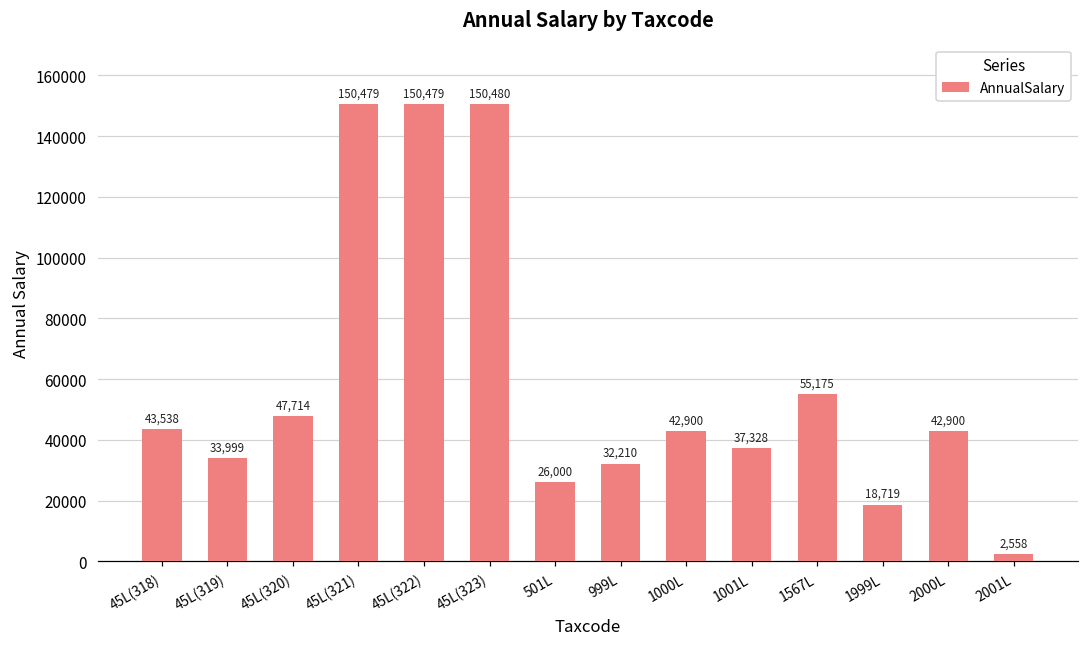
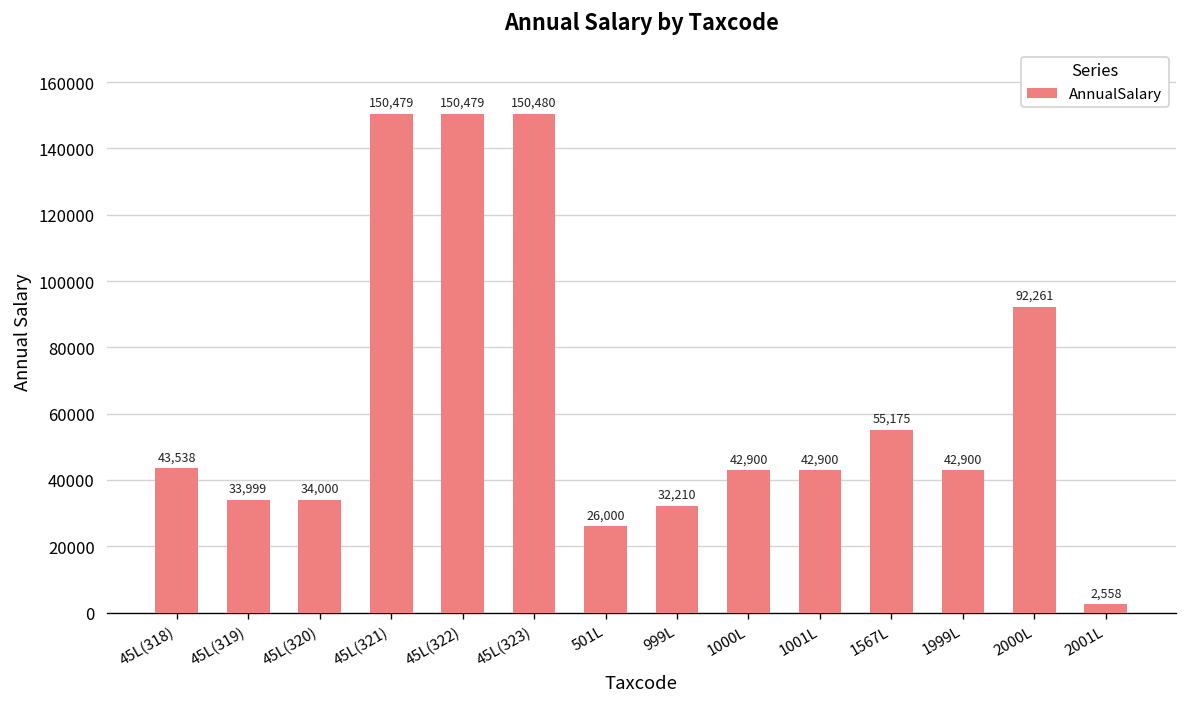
  {
    "45L(318)": "43,538",
    "45L(319)": "33,999",
-   "45L(320)": "47,714",
+   "45L(320)": "34,000",
    "45L(321)": "150,479",
    "45L(322)": "150,479",
    "45L(323)": "150,480",
    "501L": "26,000",
    "999L": "32,210",
    "1000L": "42,900",
-   "1001L": "37,328",
+   "1001L": "42,900",
    "1567L": "55,175",
-   "1999L": "18,719",
-   "2000L": "42,900",
+   "1999L": "42,900",
+   "2000L": "92,261",
    "2001L": "2,558"
  }
